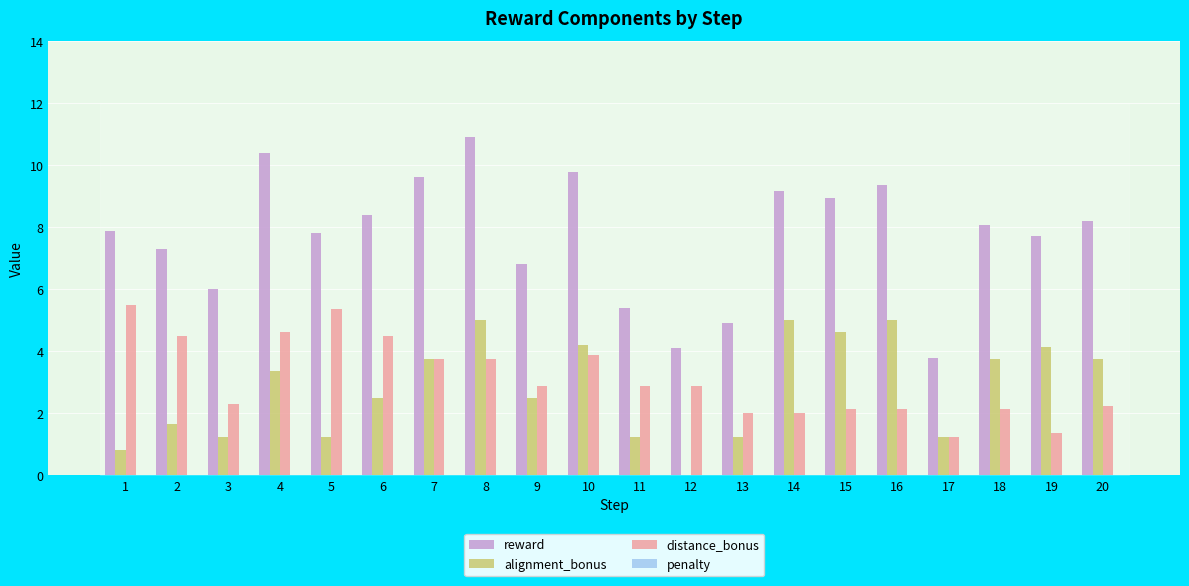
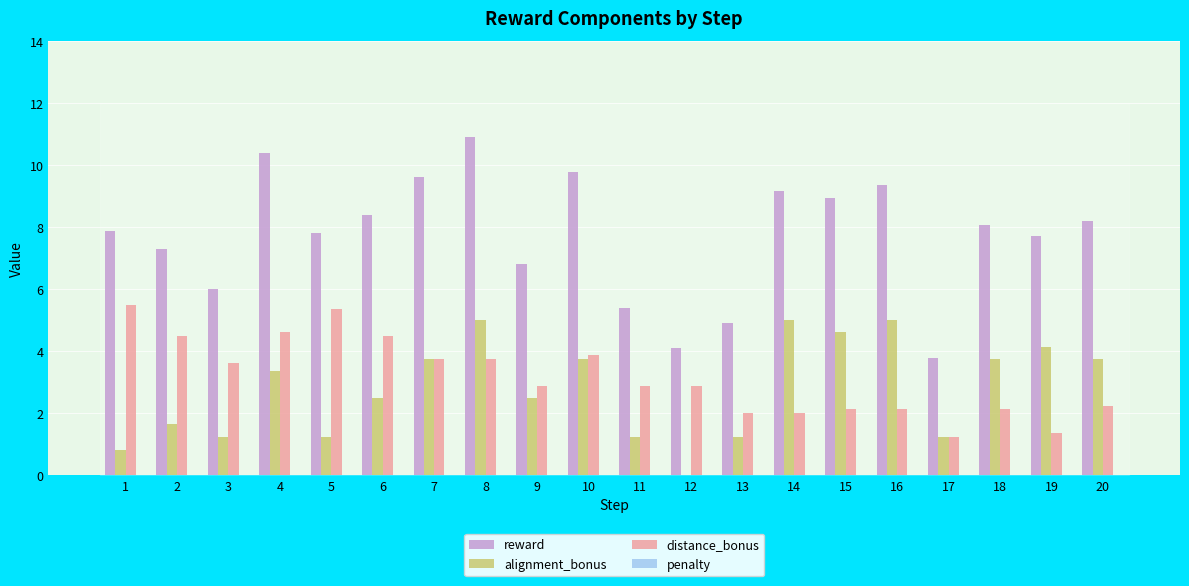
  {
    "reward": {
      "1": 7.9,
      "2": 7.3,
      "3": 6.0,
      "4": 10.4,
      "5": 7.8,
      "6": 8.4,
      "7": 9.6,
      "8": 10.9,
      "9": 6.8,
      "10": 9.8,
      "11": 5.4,
      "12": 4.1,
      "13": 4.9,
      "14": 9.2,
      "15": 8.9,
      "16": 9.3,
      "17": 3.8,
      "18": 8.1,
      "19": 7.7,
      "20": 8.2
    },
    "alignment_bonus": {
      "1": 0.8,
      "2": 1.6,
      "3": 1.3,
      "4": 3.4,
      "5": 1.3,
      "6": 2.5,
      "7": 3.8,
      "8": 5.0,
      "9": 2.5,
-     "10": 4.2,
+     "10": 3.8,
      "11": 1.3,
      "12": 0.0,
      "13": 1.3,
      "14": 5.0,
      "15": 4.6,
      "16": 5.0,
      "17": 1.3,
      "18": 3.8,
      "19": 4.1,
      "20": 3.8
    },
    "distance_bonus": {
      "1": 5.5,
      "2": 4.5,
-     "3": 2.3,
+     "3": 3.6,
      "4": 4.6,
      "5": 5.4,
      "6": 4.5,
      "7": 3.8,
      "8": 3.8,
      "9": 2.9,
      "10": 3.9,
      "11": 2.9,
      "12": 2.9,
      "13": 2.0,
      "14": 2.0,
      "15": 2.1,
      "16": 2.1,
      "17": 1.3,
      "18": 2.1,
      "19": 1.4,
      "20": 2.3
    },
    "penalty": {
      "1": 0.0,
      "2": 0.0,
      "3": 0.0,
      "4": 0.0,
      "5": 0.0,
      "6": 0.0,
      "7": 0.0,
      "8": 0.0,
      "9": 0.0,
      "10": 0.0,
      "11": 0.0,
      "12": 0.0,
      "13": 0.0,
      "14": 0.0,
      "15": 0.0,
      "16": 0.0,
      "17": 0.0,
      "18": 0.0,
      "19": 0.0,
      "20": 0.0
    }
  }
